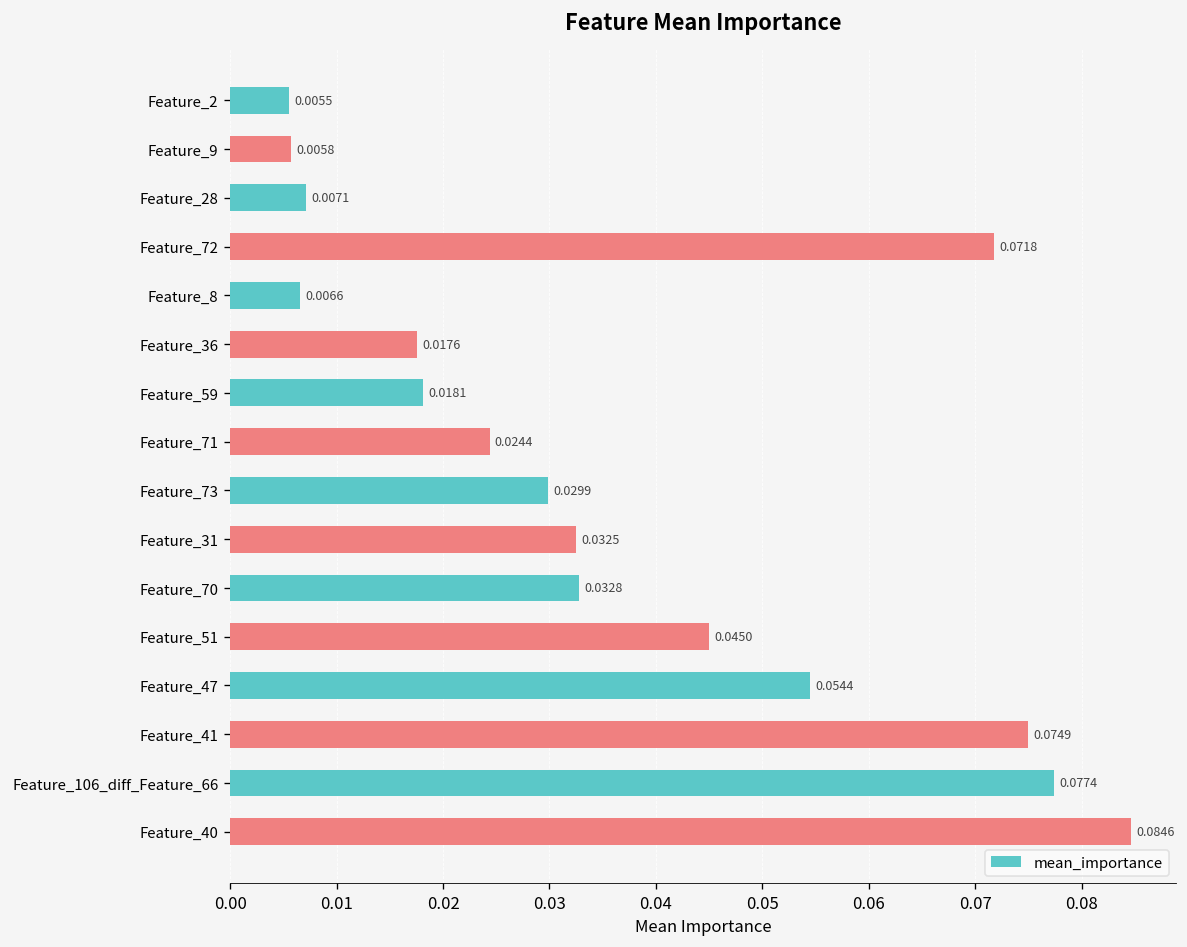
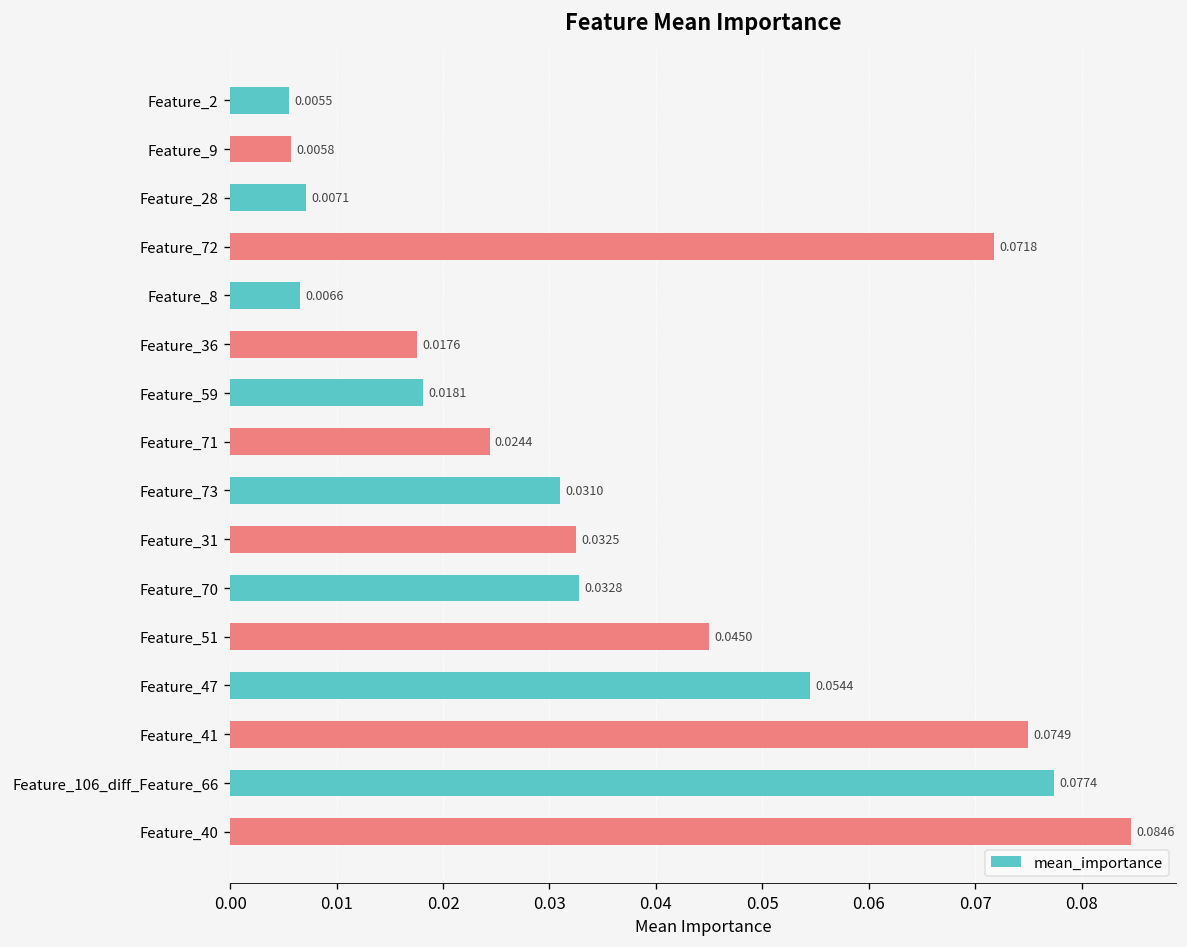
  {
    "Feature_2": 0.0055,
    "Feature_9": 0.0058,
    "Feature_28": 0.0071,
    "Feature_72": 0.0718,
    "Feature_8": 0.0066,
    "Feature_36": 0.0176,
    "Feature_59": 0.0181,
    "Feature_71": 0.0244,
-   "Feature_73": 0.0299,
+   "Feature_73": 0.0310,
    "Feature_31": 0.0325,
    "Feature_70": 0.0328,
    "Feature_51": 0.0450,
    "Feature_47": 0.0544,
    "Feature_41": 0.0749,
    "Feature_106_diff_Feature_66": 0.0774,
    "Feature_40": 0.0846
  }
